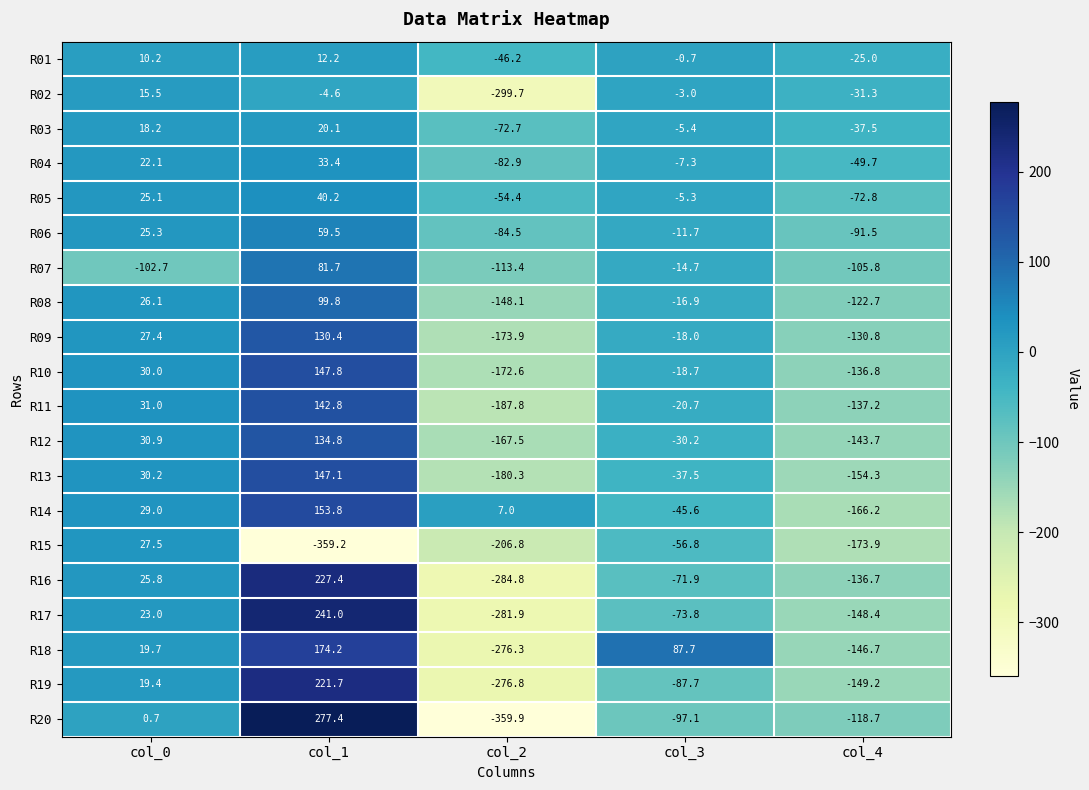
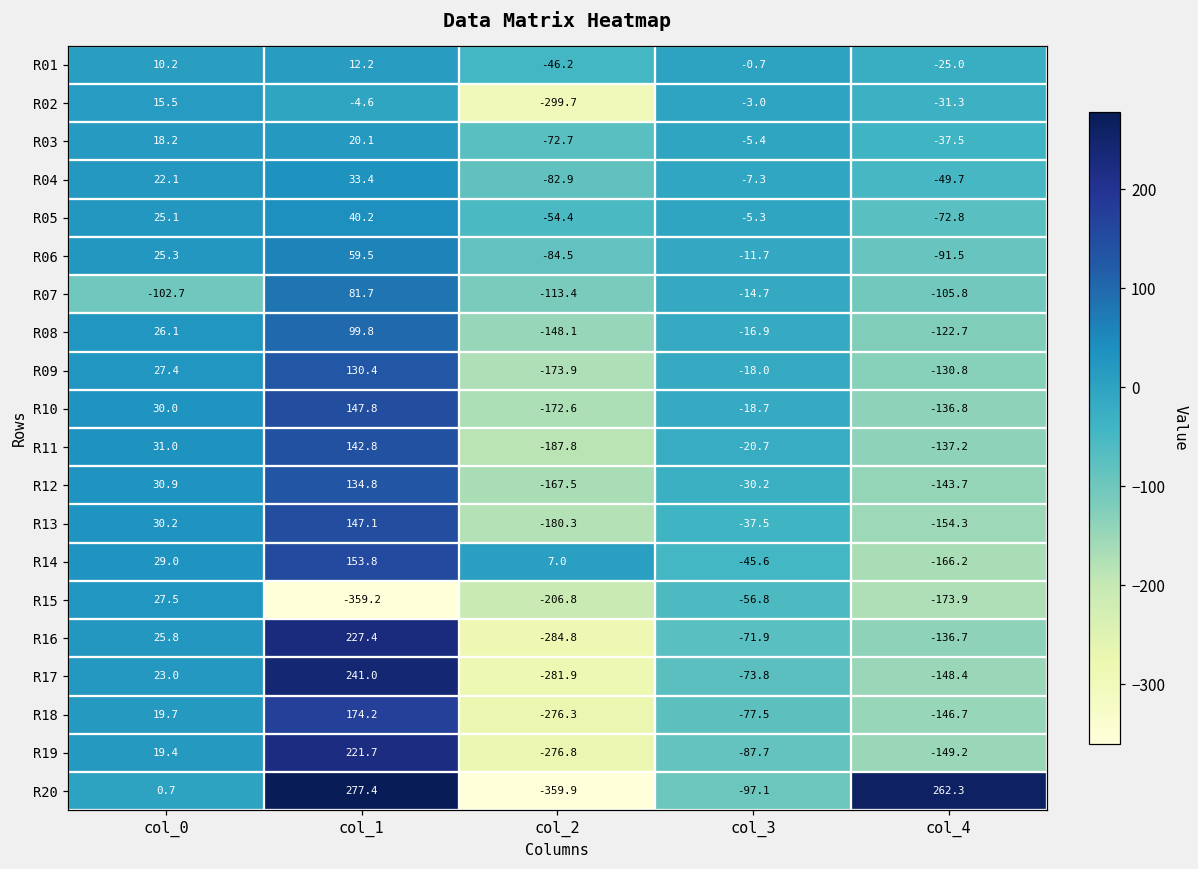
  {
    "R01": {
      "col_0": 10.2,
      "col_1": 12.2,
      "col_2": -46.2,
      "col_3": -0.7,
      "col_4": -25.0
    },
    "R02": {
      "col_0": 15.5,
      "col_1": -4.6,
      "col_2": -299.7,
      "col_3": -3.0,
      "col_4": -31.3
    },
    "R03": {
      "col_0": 18.2,
      "col_1": 20.1,
      "col_2": -72.7,
      "col_3": -5.4,
      "col_4": -37.5
    },
    "R04": {
      "col_0": 22.1,
      "col_1": 33.4,
      "col_2": -82.9,
      "col_3": -7.3,
      "col_4": -49.7
    },
    "R05": {
      "col_0": 25.1,
      "col_1": 40.2,
      "col_2": -54.4,
      "col_3": -5.3,
      "col_4": -72.8
    },
    "R06": {
      "col_0": 25.3,
      "col_1": 59.5,
      "col_2": -84.5,
      "col_3": -11.7,
      "col_4": -91.5
    },
    "R07": {
      "col_0": -102.7,
      "col_1": 81.7,
      "col_2": -113.4,
      "col_3": -14.7,
      "col_4": -105.8
    },
    "R08": {
      "col_0": 26.1,
      "col_1": 99.8,
      "col_2": -148.1,
      "col_3": -16.9,
      "col_4": -122.7
    },
    "R09": {
      "col_0": 27.4,
      "col_1": 130.4,
      "col_2": -173.9,
      "col_3": -18.0,
      "col_4": -130.8
    },
    "R10": {
      "col_0": 30.0,
      "col_1": 147.8,
      "col_2": -172.6,
      "col_3": -18.7,
      "col_4": -136.8
    },
    "R11": {
      "col_0": 31.0,
      "col_1": 142.8,
      "col_2": -187.8,
      "col_3": -20.7,
      "col_4": -137.2
    },
    "R12": {
      "col_0": 30.9,
      "col_1": 134.8,
      "col_2": -167.5,
      "col_3": -30.2,
      "col_4": -143.7
    },
    "R13": {
      "col_0": 30.2,
      "col_1": 147.1,
      "col_2": -180.3,
      "col_3": -37.5,
      "col_4": -154.3
    },
    "R14": {
      "col_0": 29.0,
      "col_1": 153.8,
      "col_2": 7.0,
      "col_3": -45.6,
      "col_4": -166.2
    },
    "R15": {
      "col_0": 27.5,
      "col_1": -359.2,
      "col_2": -206.8,
      "col_3": -56.8,
      "col_4": -173.9
    },
    "R16": {
      "col_0": 25.8,
      "col_1": 227.4,
      "col_2": -284.8,
      "col_3": -71.9,
      "col_4": -136.7
    },
    "R17": {
      "col_0": 23.0,
      "col_1": 241.0,
      "col_2": -281.9,
      "col_3": -73.8,
      "col_4": -148.4
    },
    "R18": {
      "col_0": 19.7,
      "col_1": 174.2,
      "col_2": -276.3,
-     "col_3": 87.7,
+     "col_3": -77.5,
      "col_4": -146.7
    },
    "R19": {
      "col_0": 19.4,
      "col_1": 221.7,
      "col_2": -276.8,
      "col_3": -87.7,
      "col_4": -149.2
    },
    "R20": {
      "col_0": 0.7,
      "col_1": 277.4,
      "col_2": -359.9,
      "col_3": -97.1,
-     "col_4": -118.7
+     "col_4": 262.3
    }
  }
